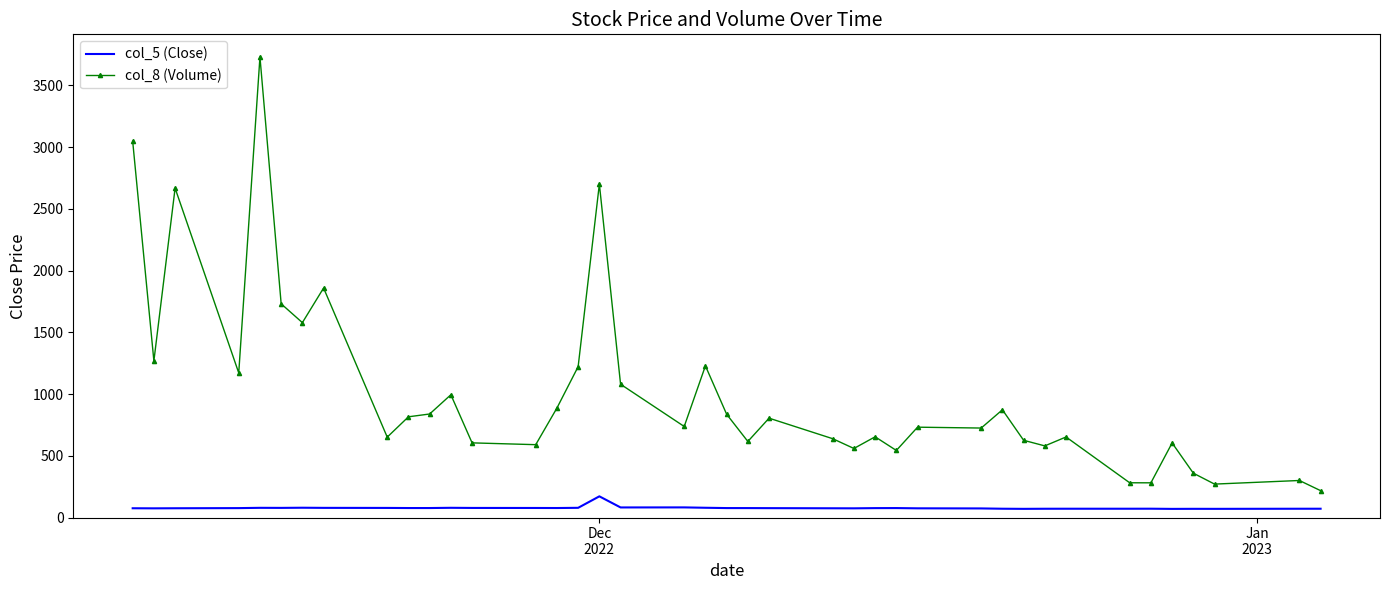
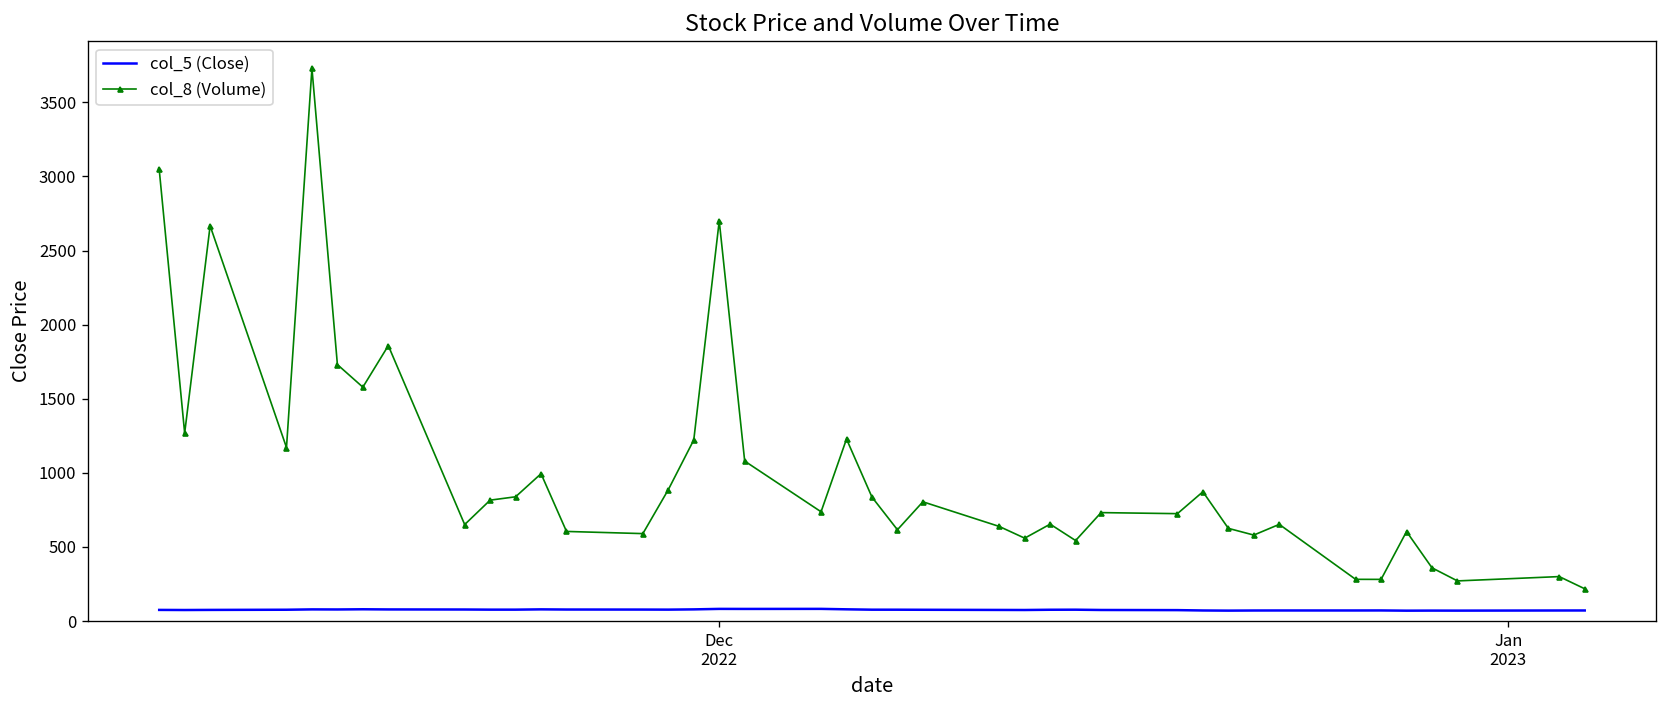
  {
    "col_5 (Close)": {
-     "Dec 2022": 170
+     "Dec 2022": 80
    },
    "col_8 (Volume)": {
      "Dec 2022": 2700
    }
  }
